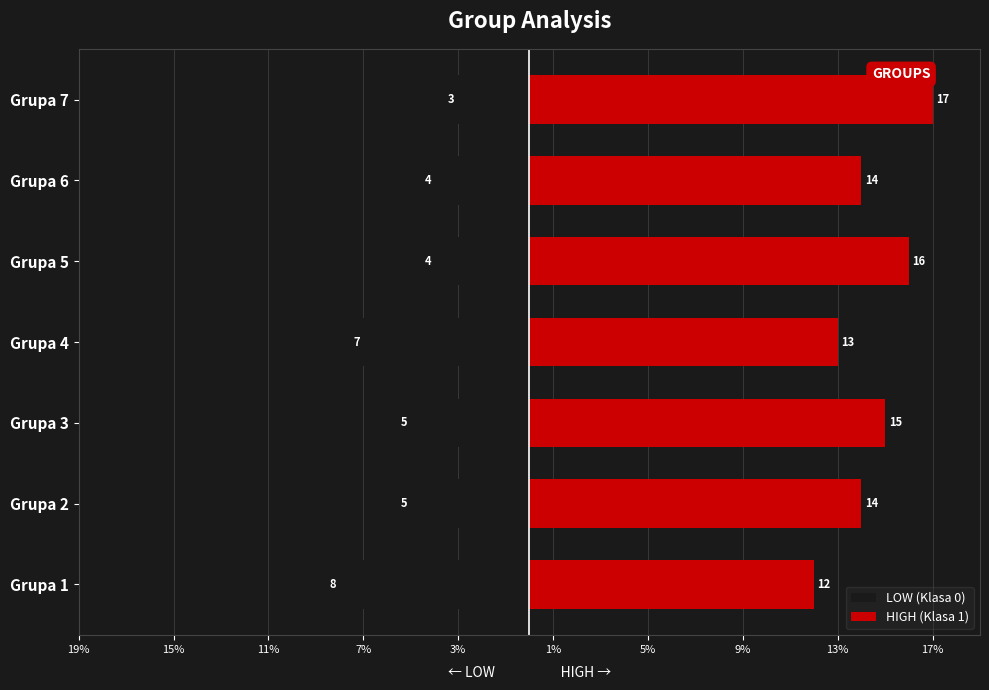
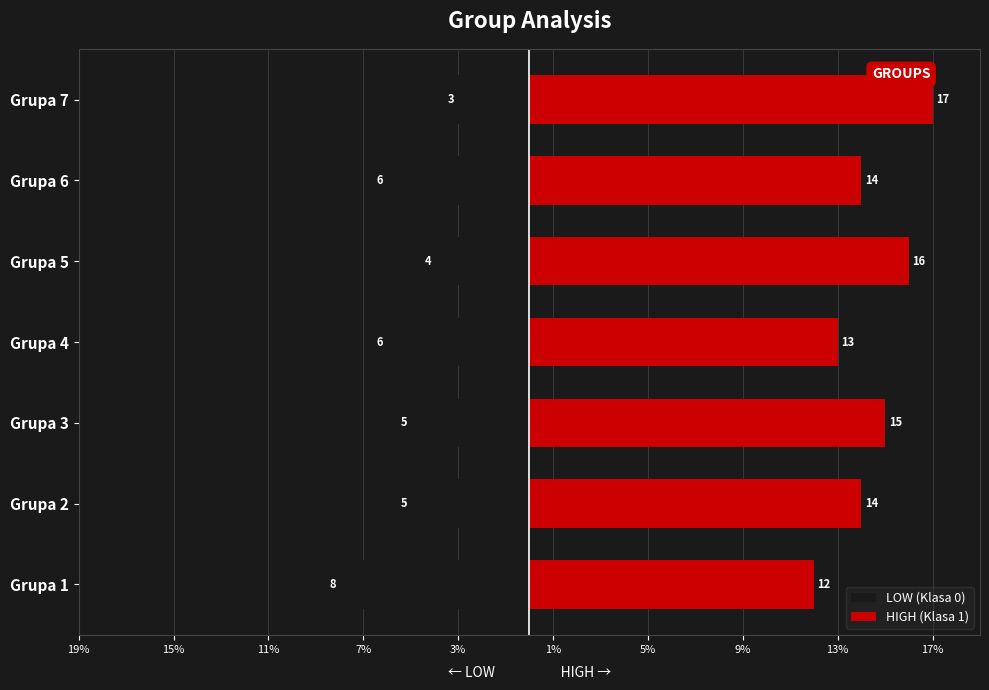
  {
    "LOW (Klasa 0)": {
-     "Grupa 6": 4,
-     "Grupa 4": 7
+     "Grupa 6": 6,
+     "Grupa 4": 6
    },
    "HIGH (Klasa 1)": {
      "Grupa 7": 17,
      "Grupa 6": 14,
      "Grupa 5": 16,
      "Grupa 4": 13,
      "Grupa 3": 15,
      "Grupa 2": 14,
      "Grupa 1": 12
    }
  }
